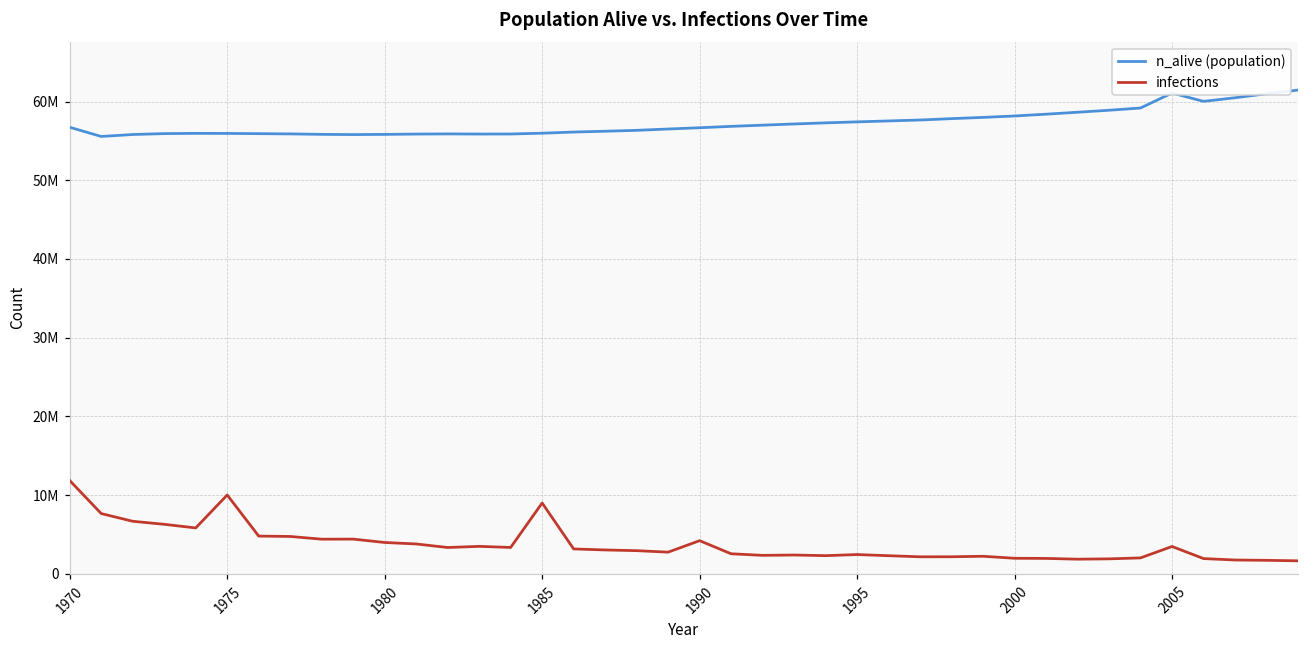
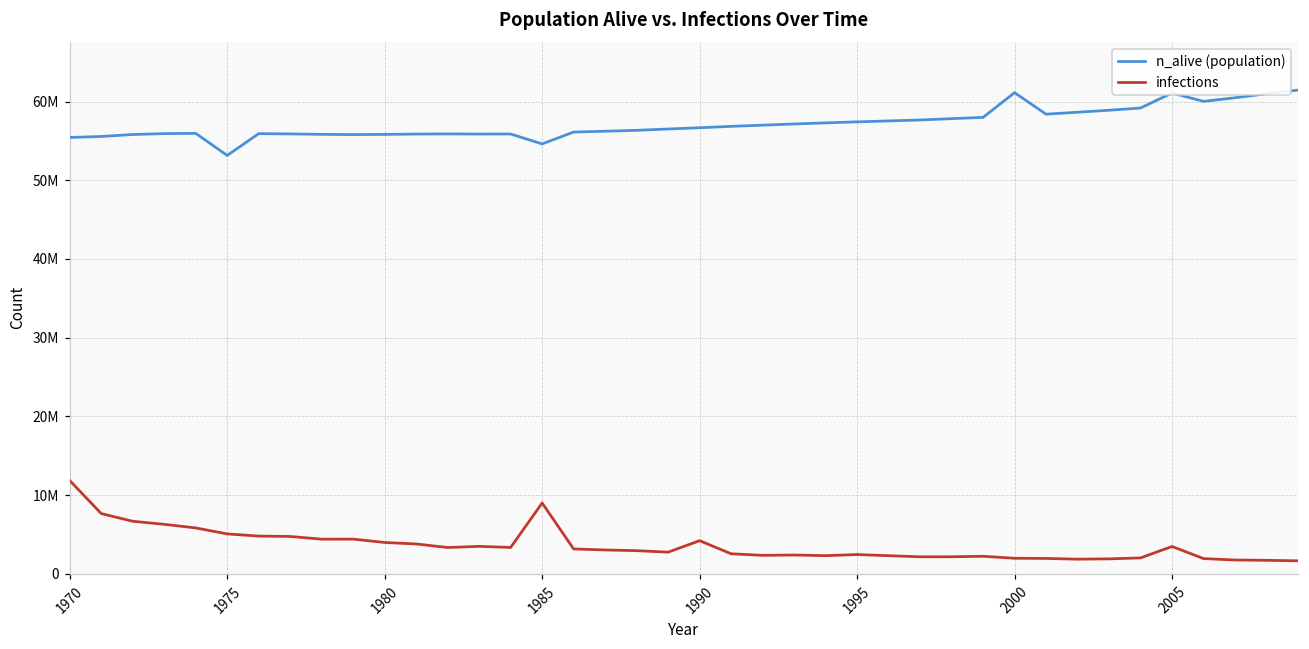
  {
    "n_alive (population)": {
-     "1970": 57000000,
-     "1975": 56000000,
+     "1970": 55000000,
+     "1975": 53000000,
      "1980": 56000000,
-     "1985": 56000000,
+     "1985": 55000000,
      "1990": 57000000,
      "1995": 57000000,
-     "2000": 58000000
+     "2000": 61000000
    },
    "infections": {
      "1970": 12000000,
-     "1975": 10000000,
+     "1975": 5000000,
      "1980": 4000000,
      "1985": 9000000,
      "1990": 4000000,
      "1995": 2000000,
      "2000": 2000000,
      "2005": 3000000
    }
  }
